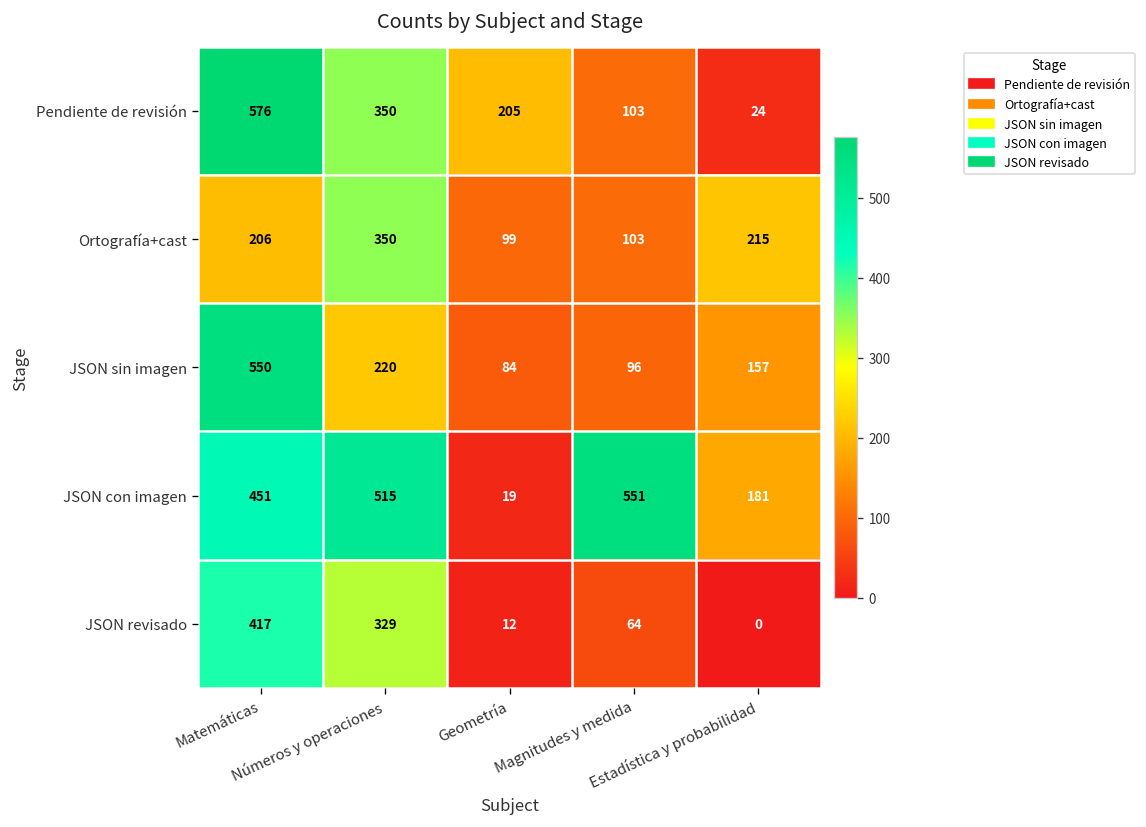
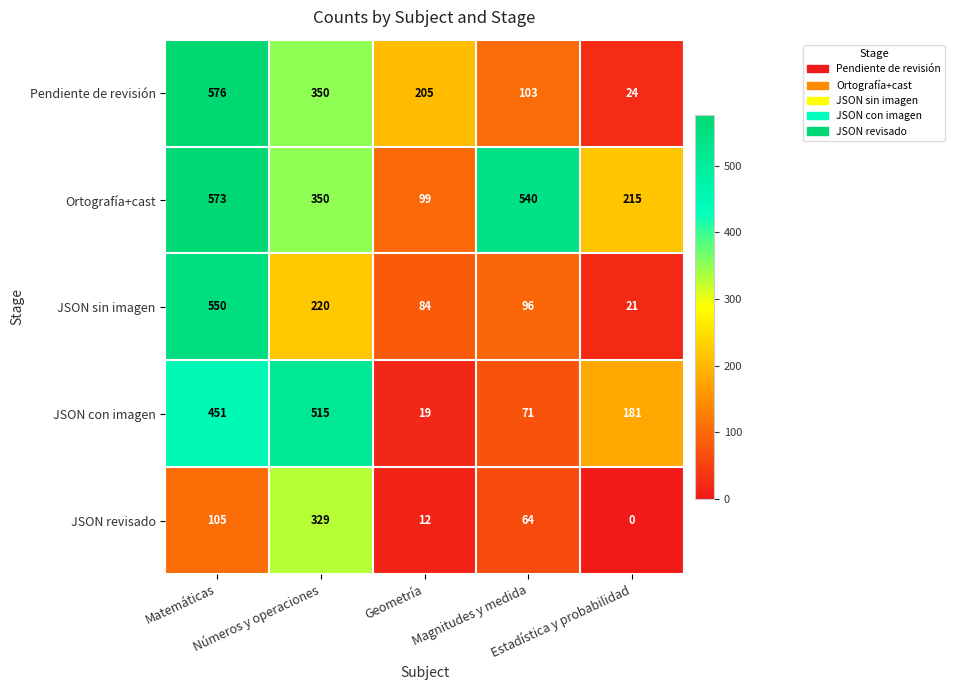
  {
    "Pendiente de revisión": {
      "Matemáticas": 576,
      "Números y operaciones": 350,
      "Geometría": 205,
      "Magnitudes y medida": 103,
      "Estadística y probabilidad": 24
    },
    "Ortografía+cast": {
-     "Matemáticas": 206,
+     "Matemáticas": 573,
      "Números y operaciones": 350,
      "Geometría": 99,
-     "Magnitudes y medida": 103,
+     "Magnitudes y medida": 540,
      "Estadística y probabilidad": 215
    },
    "JSON sin imagen": {
      "Matemáticas": 550,
      "Números y operaciones": 220,
      "Geometría": 84,
      "Magnitudes y medida": 96,
-     "Estadística y probabilidad": 157
+     "Estadística y probabilidad": 21
    },
    "JSON con imagen": {
      "Matemáticas": 451,
      "Números y operaciones": 515,
      "Geometría": 19,
-     "Magnitudes y medida": 551,
+     "Magnitudes y medida": 71,
      "Estadística y probabilidad": 181
    },
    "JSON revisado": {
-     "Matemáticas": 417,
+     "Matemáticas": 105,
      "Números y operaciones": 329,
      "Geometría": 12,
      "Magnitudes y medida": 64,
      "Estadística y probabilidad": 0
    }
  }
